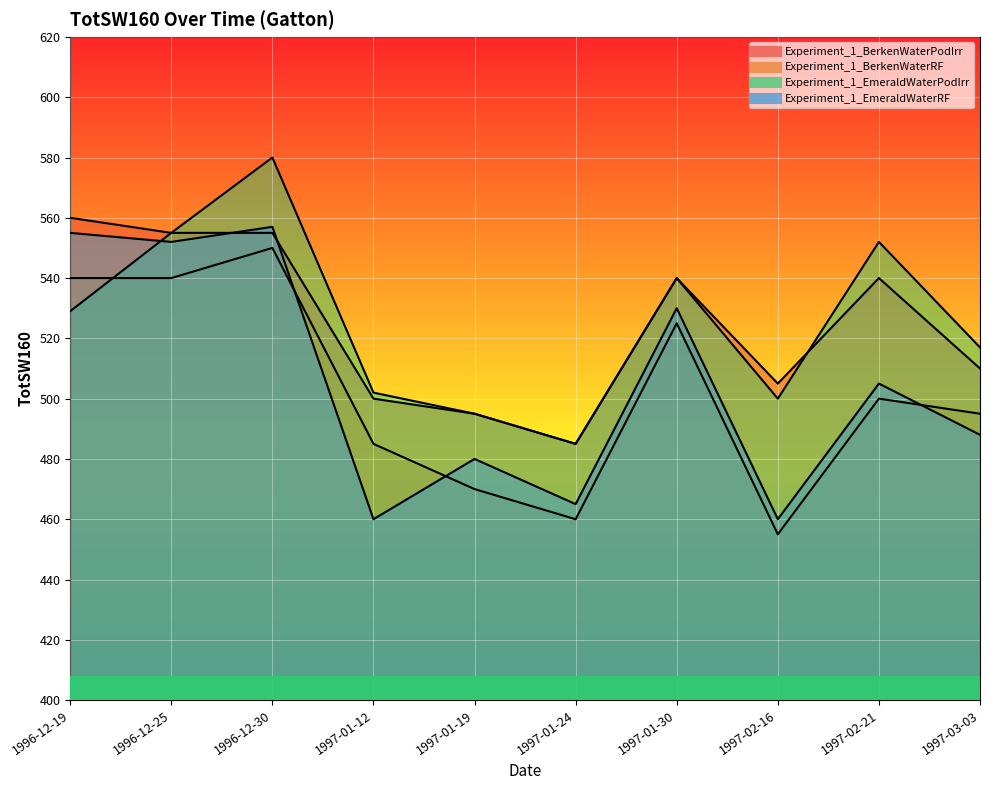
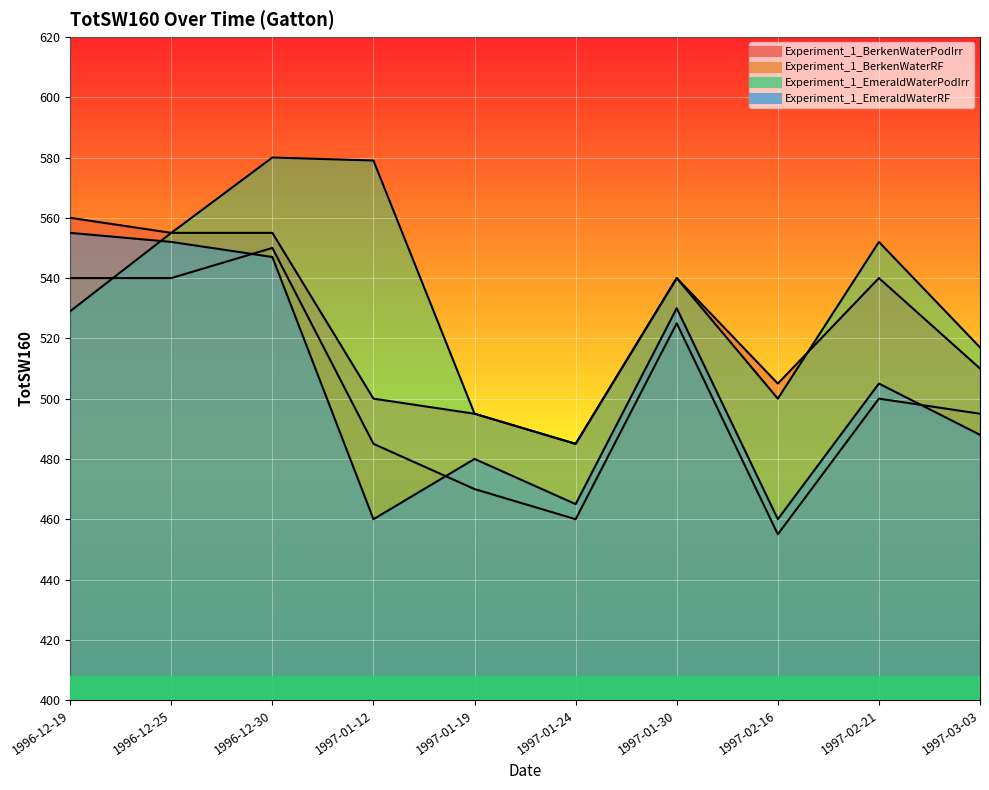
  {
    "Experiment_1_EmeraldWaterPodIrr": {
      "1996-12-19": 529,
      "1996-12-30": 580,
-     "1997-01-12": 502,
+     "1997-01-12": 579,
      "1997-02-16": 500,
      "1997-02-21": 552,
      "1997-03-03": 517
    },
    "Experiment_1_EmeraldWaterRF": {
      "1996-12-19": 555,
      "1996-12-25": 552,
-     "1996-12-30": 557,
+     "1996-12-30": 547,
      "1997-01-12": 460,
      "1997-01-19": 480,
      "1997-01-24": 465,
      "1997-01-30": 530,
      "1997-02-16": 460,
      "1997-02-21": 505,
      "1997-03-03": 488
    }
  }
